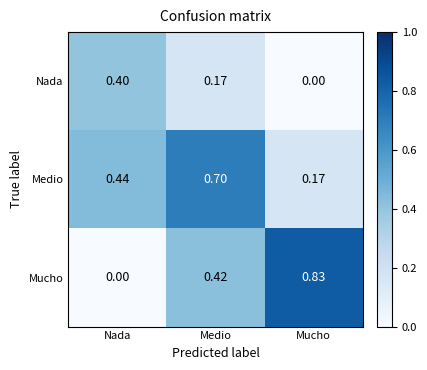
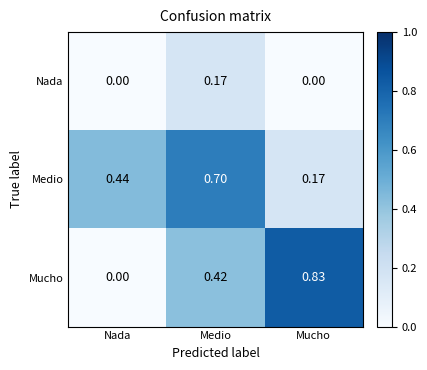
  {
    "Nada": {
-     "Nada": 0.40,
+     "Nada": 0.00,
      "Medio": 0.17,
      "Mucho": 0.00
    },
    "Medio": {
      "Nada": 0.44,
      "Medio": 0.70,
      "Mucho": 0.17
    },
    "Mucho": {
      "Nada": 0.00,
      "Medio": 0.42,
      "Mucho": 0.83
    }
  }
